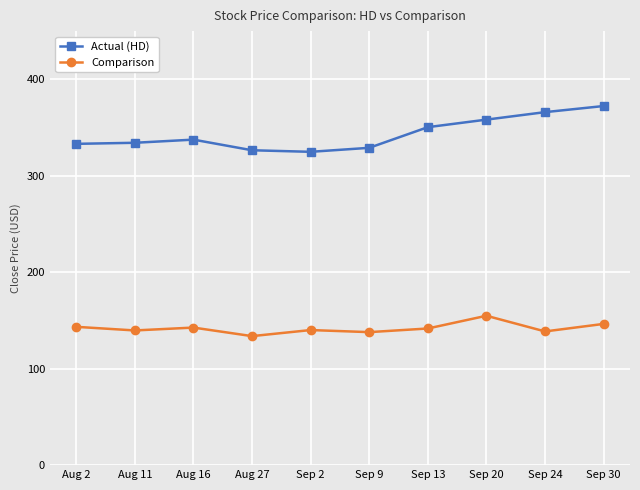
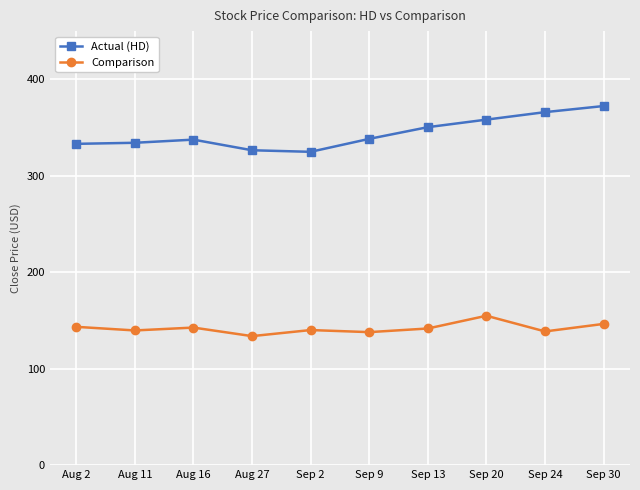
  {
    "Actual (HD)": {
      "Aug 2": 330,
      "Aug 11": 330,
      "Aug 16": 340,
      "Aug 27": 330,
      "Sep 2": 320,
-     "Sep 9": 330,
+     "Sep 9": 340,
      "Sep 13": 350,
      "Sep 20": 360,
      "Sep 24": 370,
      "Sep 30": 370
    },
    "Comparison": {
      "Aug 2": 140,
      "Aug 11": 140,
      "Aug 16": 140,
      "Aug 27": 130,
      "Sep 2": 140,
      "Sep 9": 140,
      "Sep 13": 140,
      "Sep 20": 150,
      "Sep 24": 140,
      "Sep 30": 150
    }
  }
